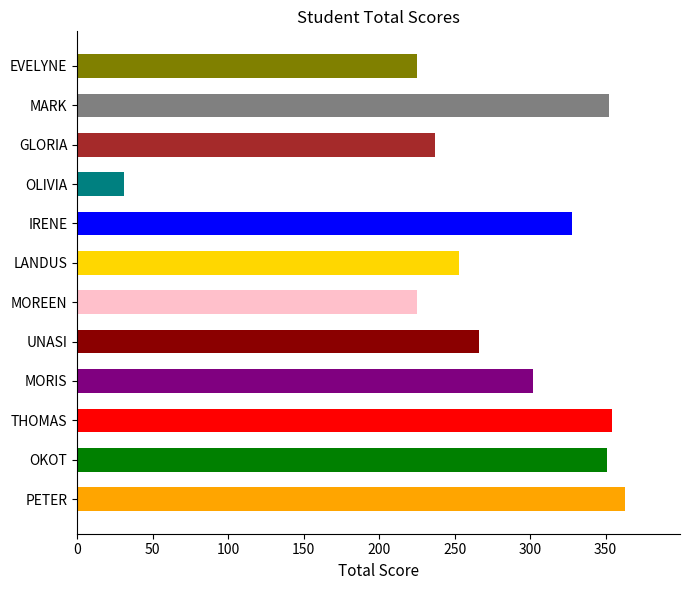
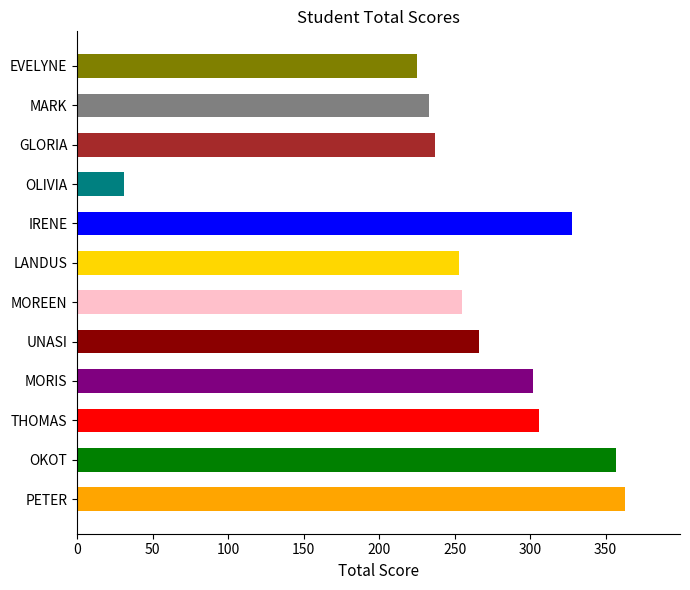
  {
    "EVELYNE": 225,
-   "MARK": 352,
+   "MARK": 233,
    "GLORIA": 237,
    "OLIVIA": 31,
    "IRENE": 328,
    "LANDUS": 253,
-   "MOREEN": 225,
+   "MOREEN": 255,
    "UNASI": 266,
    "MORIS": 302,
-   "THOMAS": 354,
-   "OKOT": 351,
+   "THOMAS": 306,
+   "OKOT": 357,
    "PETER": 363
  }
